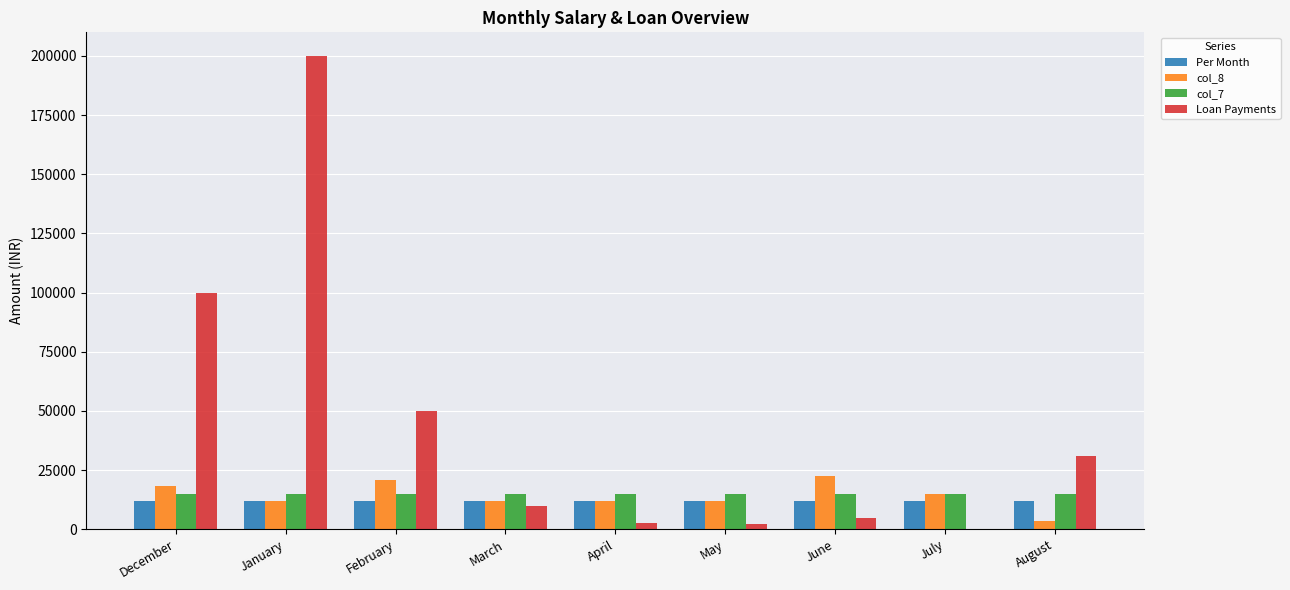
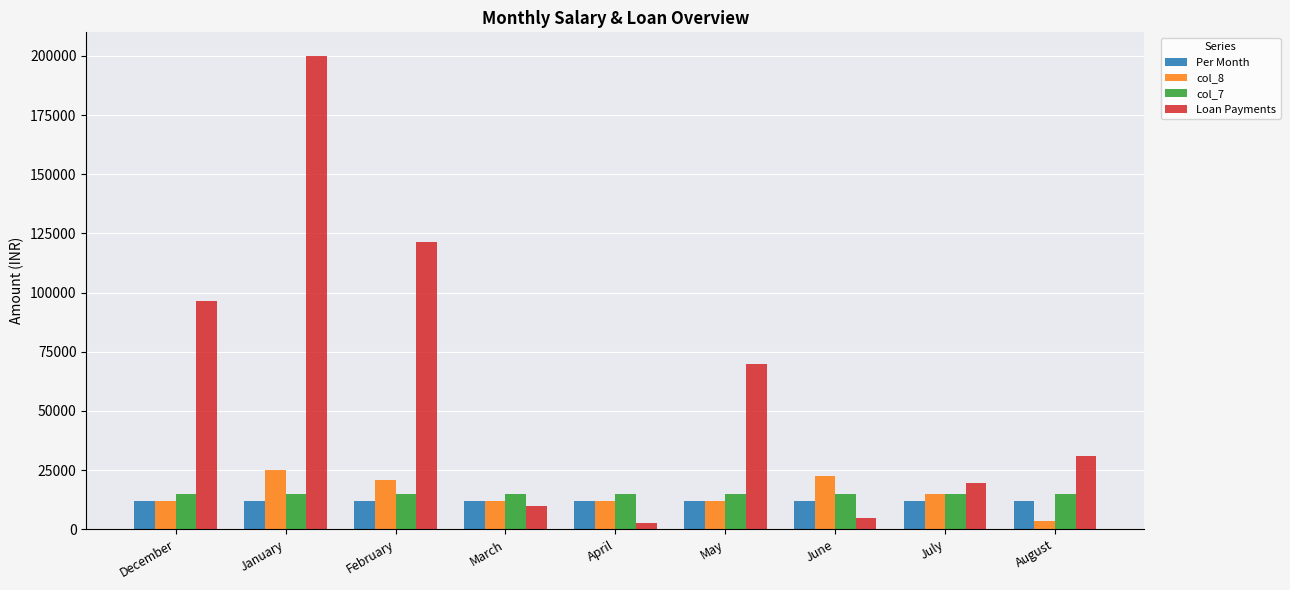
  {
    "Per Month": {
      "December": 12000,
      "January": 12000,
      "February": 12000,
      "March": 12000,
      "April": 12000,
      "May": 12000,
      "June": 12000,
      "July": 12000,
      "August": 12000
    },
    "col_8": {
-     "December": 18000,
-     "January": 12000,
+     "December": 12000,
+     "January": 25000,
      "February": 21000,
      "March": 12000,
      "April": 12000,
      "May": 12000,
      "June": 23000,
      "July": 15000,
      "August": 4000
    },
    "col_7": {
      "December": 15000,
      "January": 15000,
      "February": 15000,
      "March": 15000,
      "April": 15000,
      "May": 15000,
      "June": 15000,
      "July": 15000,
      "August": 15000
    },
    "Loan Payments": {
-     "December": 100000,
+     "December": 97000,
      "January": 200000,
-     "February": 50000,
+     "February": 121000,
      "March": 10000,
      "April": 3000,
-     "May": 2000,
+     "May": 70000,
      "June": 5000,
-     "July": 0,
+     "July": 20000,
      "August": 31000
    }
  }
